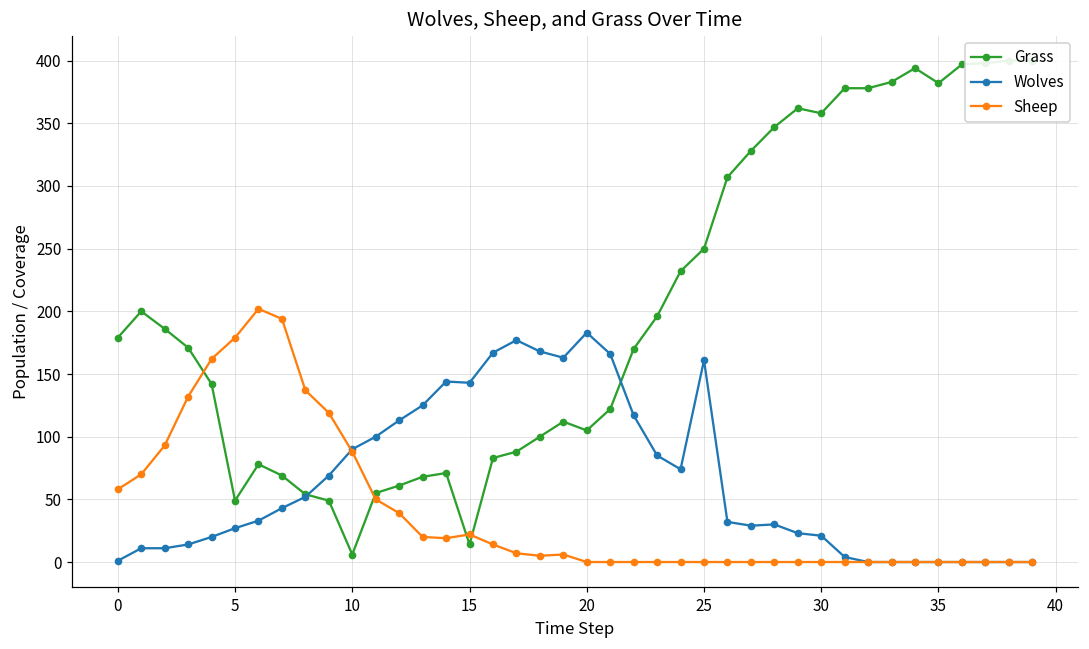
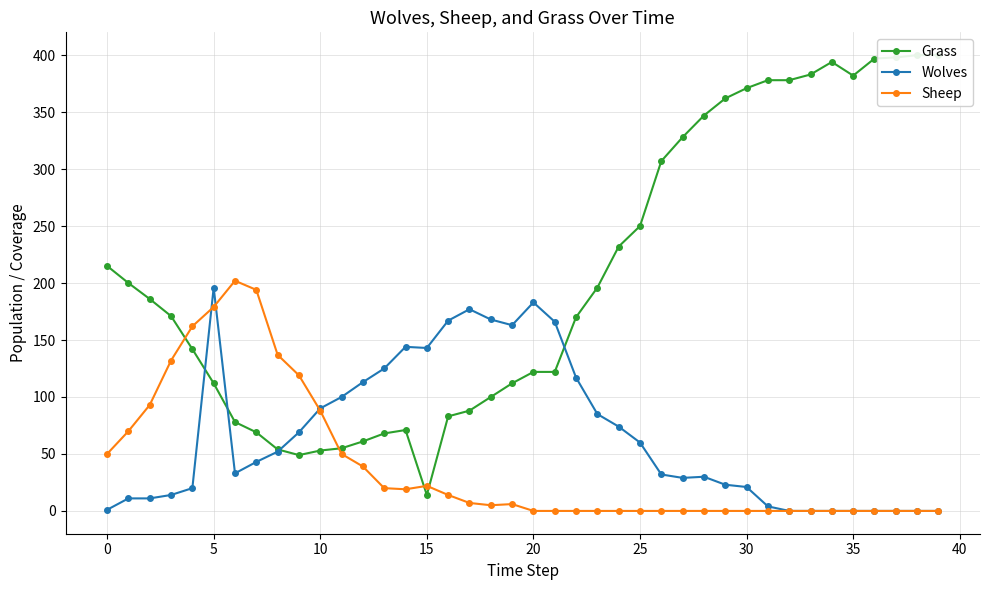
  {
    "Grass": {
-     "0": 179,
-     "5": 49,
-     "10": 6,
+     "0": 215,
+     "5": 112,
+     "10": 53,
      "15": 14,
-     "20": 105,
+     "20": 122,
      "25": 250,
-     "30": 358,
+     "30": 371,
      "35": 382
    },
    "Wolves": {
      "0": 1,
-     "5": 27,
+     "5": 196,
      "15": 143,
      "20": 183,
-     "25": 161,
+     "25": 60,
      "30": 21
    },
    "Sheep": {
-     "0": 58,
+     "0": 50,
      "5": 179,
      "15": 22,
      "20": 0,
      "25": 0,
      "30": 0
    }
  }
